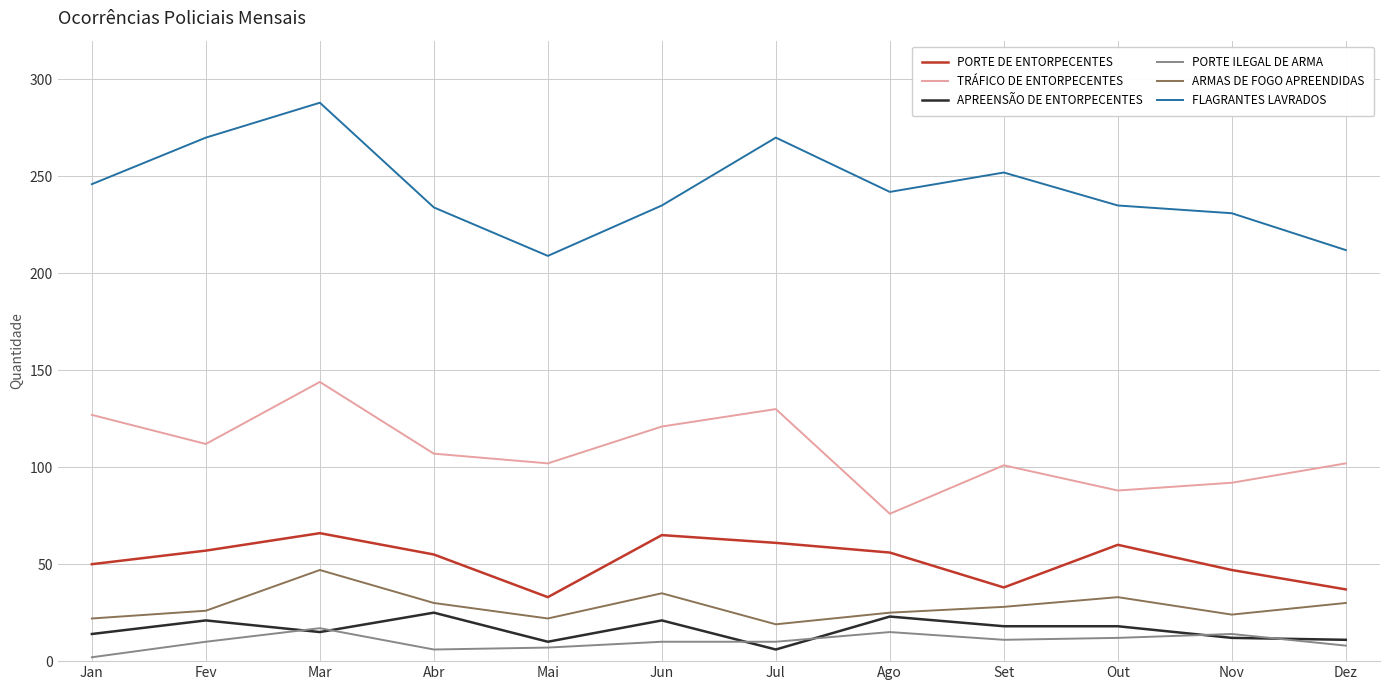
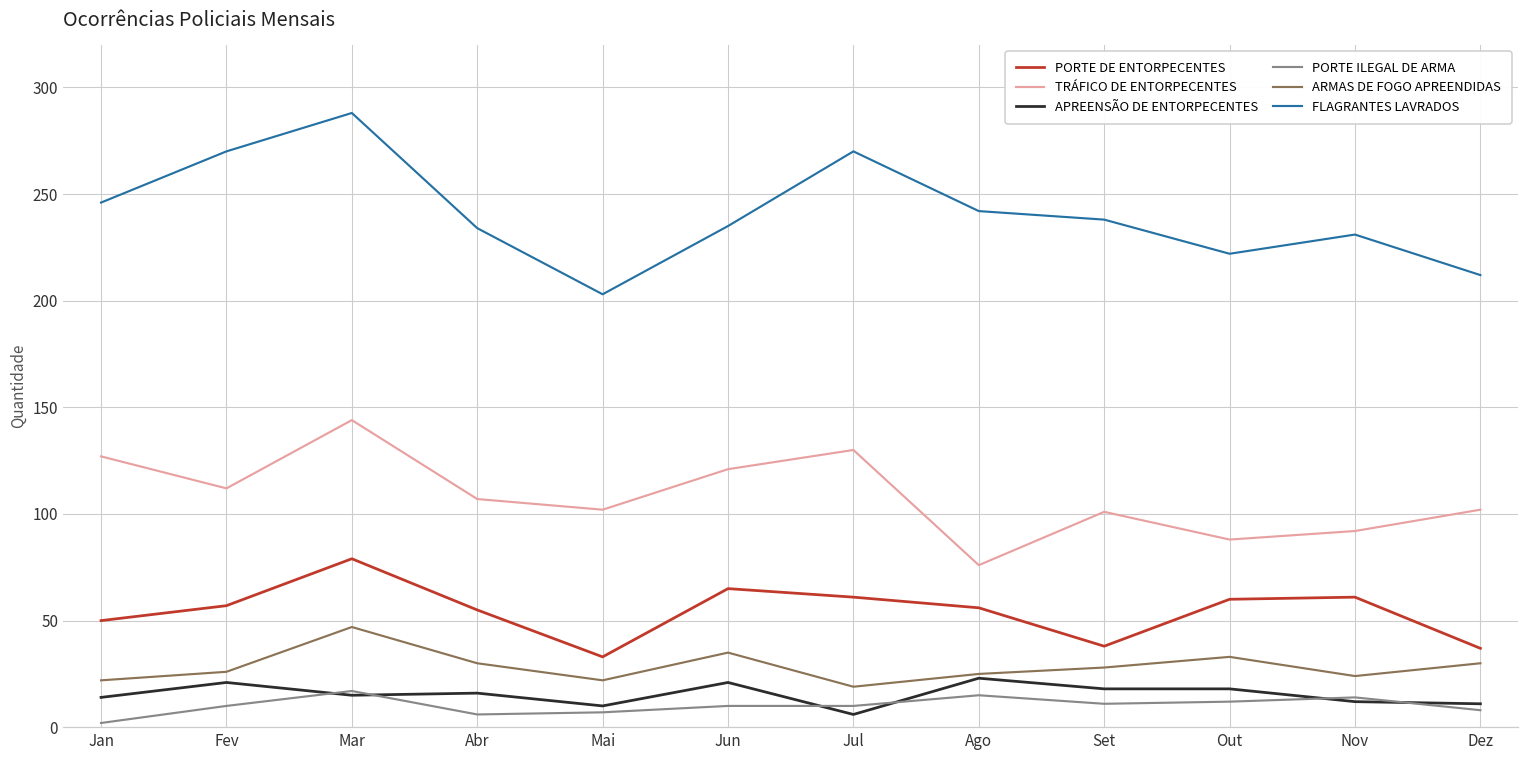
  {
    "PORTE DE ENTORPECENTES": {
      "Jan": 50,
      "Fev": 57,
-     "Mar": 66,
+     "Mar": 79,
      "Abr": 55,
      "Mai": 33,
      "Jun": 65,
      "Jul": 61,
      "Ago": 56,
      "Set": 38,
      "Out": 60,
-     "Nov": 47,
+     "Nov": 61,
      "Dez": 37
    },
    "TRÁFICO DE ENTORPECENTES": {
      "Jan": 127,
      "Fev": 112,
      "Mar": 144,
      "Abr": 107,
      "Mai": 102,
      "Jun": 121,
      "Jul": 130,
      "Ago": 76,
      "Set": 101,
      "Out": 88,
      "Nov": 92,
      "Dez": 102
    },
    "APREENSÃO DE ENTORPECENTES": {
      "Jan": 14,
      "Fev": 21,
      "Mar": 15,
-     "Abr": 25,
+     "Abr": 16,
      "Mai": 10,
      "Jun": 21,
      "Jul": 6,
      "Ago": 23,
      "Set": 18,
      "Out": 18,
      "Nov": 12,
      "Dez": 11
    },
    "FLAGRANTES LAVRADOS": {
      "Jan": 246,
      "Fev": 270,
      "Mar": 288,
      "Abr": 234,
-     "Mai": 209,
+     "Mai": 203,
      "Jun": 235,
      "Jul": 270,
      "Ago": 242,
-     "Set": 252,
-     "Out": 235,
+     "Set": 238,
+     "Out": 222,
      "Nov": 231,
      "Dez": 212
    }
  }
